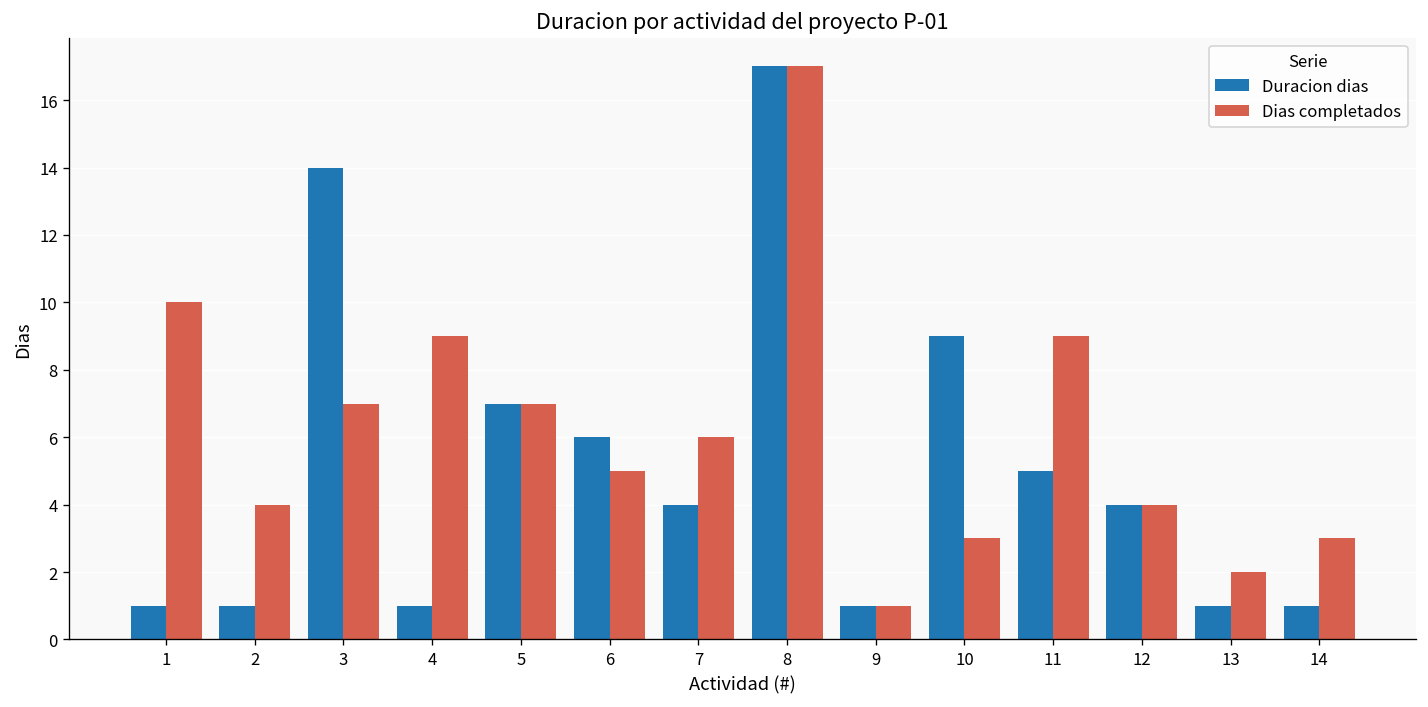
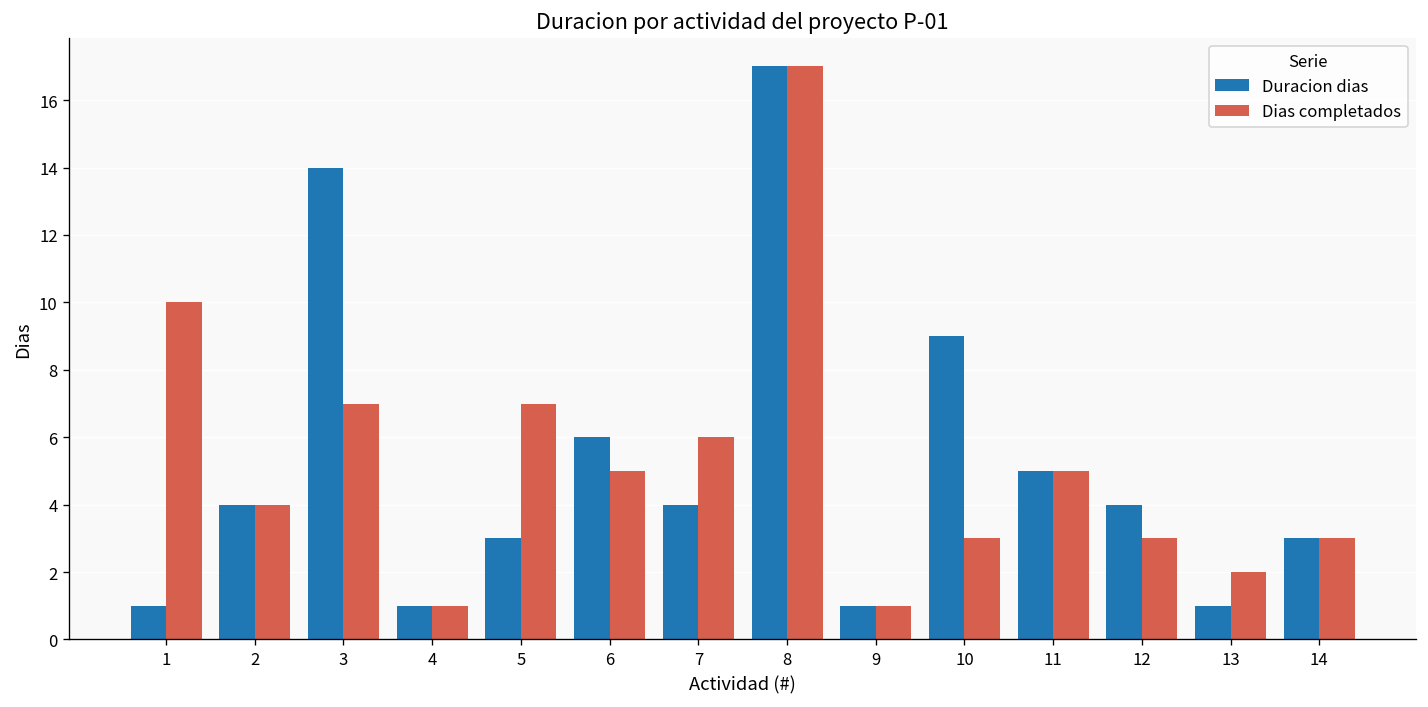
  {
    "Duracion dias": {
      "1": 1,
-     "2": 1,
+     "2": 4,
      "3": 14,
      "4": 1,
-     "5": 7,
+     "5": 3,
      "6": 6,
      "7": 4,
      "8": 17,
      "9": 1,
      "10": 9,
      "11": 5,
      "12": 4,
      "13": 1,
-     "14": 1
+     "14": 3
    },
    "Dias completados": {
      "1": 10,
      "2": 4,
      "3": 7,
-     "4": 9,
+     "4": 1,
      "5": 7,
      "6": 5,
      "7": 6,
      "8": 17,
      "9": 1,
      "10": 3,
-     "11": 9,
-     "12": 4,
+     "11": 5,
+     "12": 3,
      "13": 2,
      "14": 3
    }
  }
